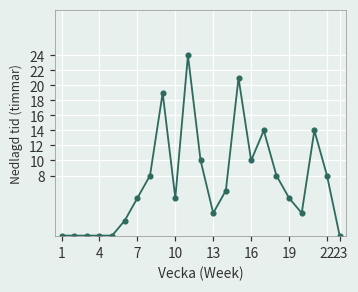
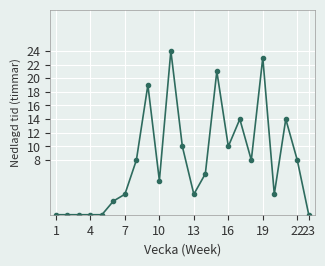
  {
    "1": 0,
    "4": 0,
-   "7": 5,
+   "7": 3,
    "10": 5,
    "13": 3,
    "16": 10,
-   "19": 5
+   "19": 23
  }
